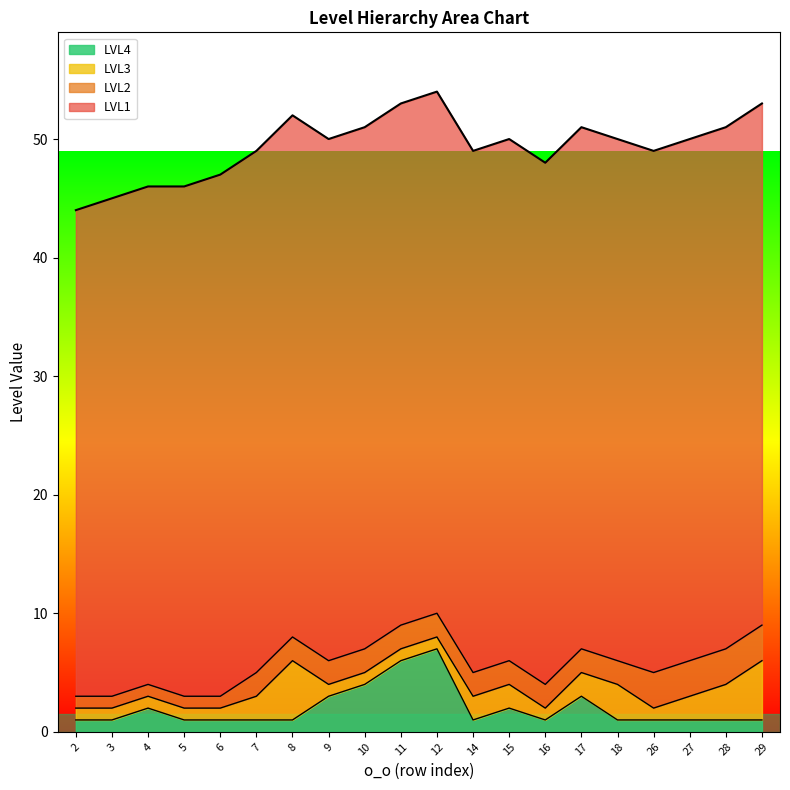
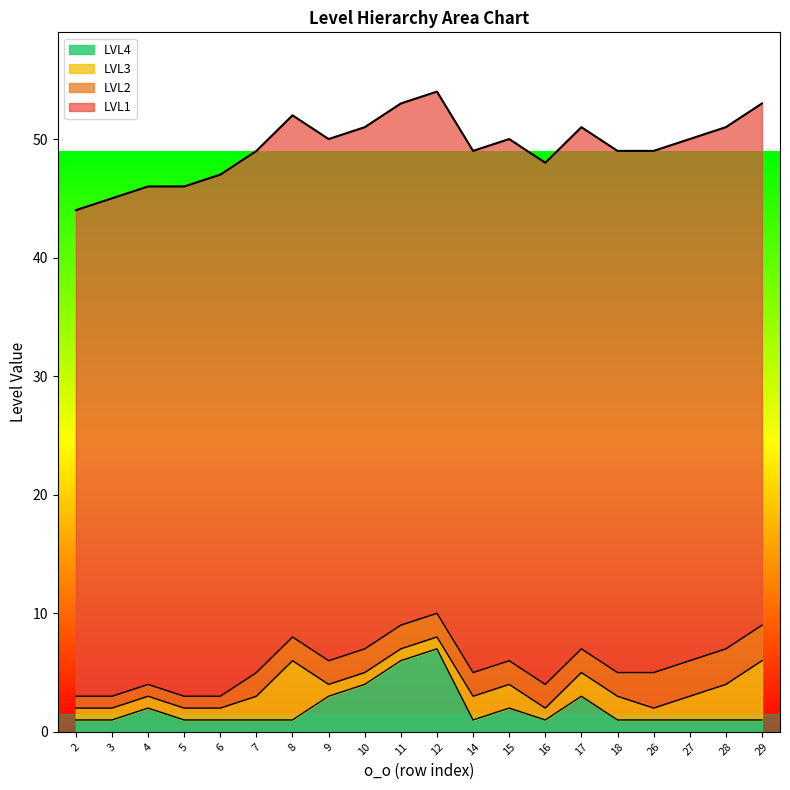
  {
    "LVL4": {
      "4": 2,
      "9": 3,
      "10": 4,
      "11": 6,
      "12": 7,
      "15": 2,
      "17": 3
    },
    "LVL3": {
      "2": 2,
      "3": 2,
      "4": 3,
      "5": 2,
      "6": 2,
      "7": 3,
      "8": 6,
      "9": 4,
      "10": 5,
      "11": 7,
      "12": 8,
      "14": 3,
      "15": 4,
      "16": 2,
      "17": 5,
-     "18": 3,
+     "18": 2,
      "26": 2,
      "27": 3,
      "28": 4,
      "29": 6
    }
  }
